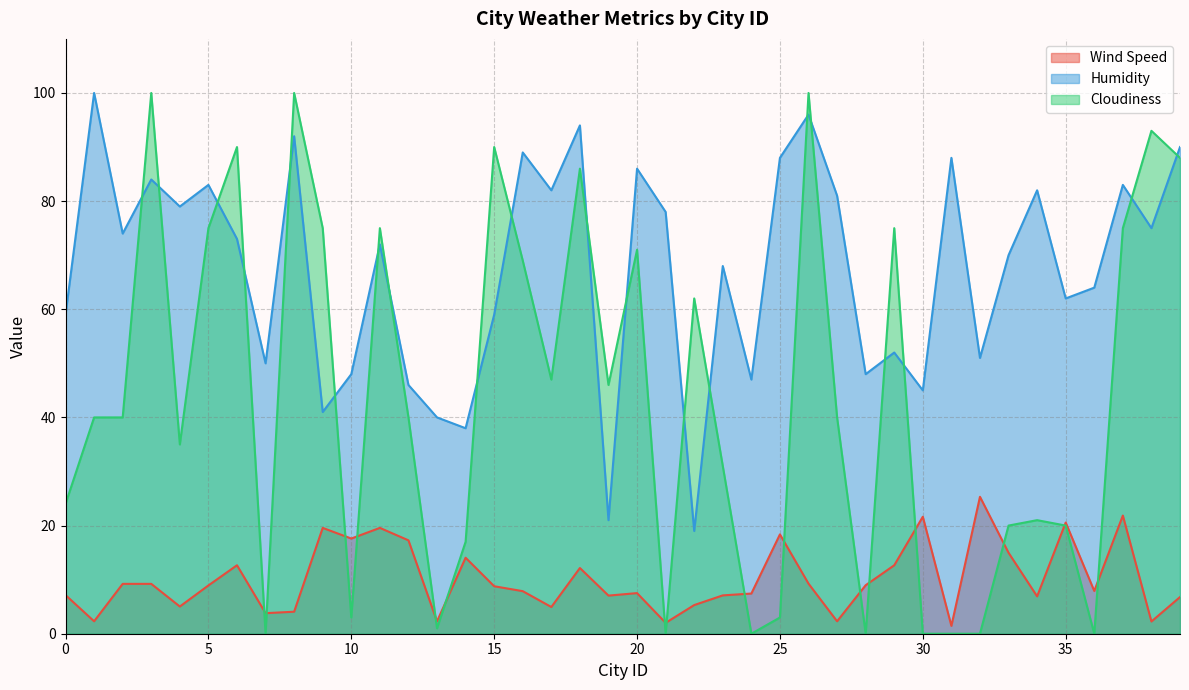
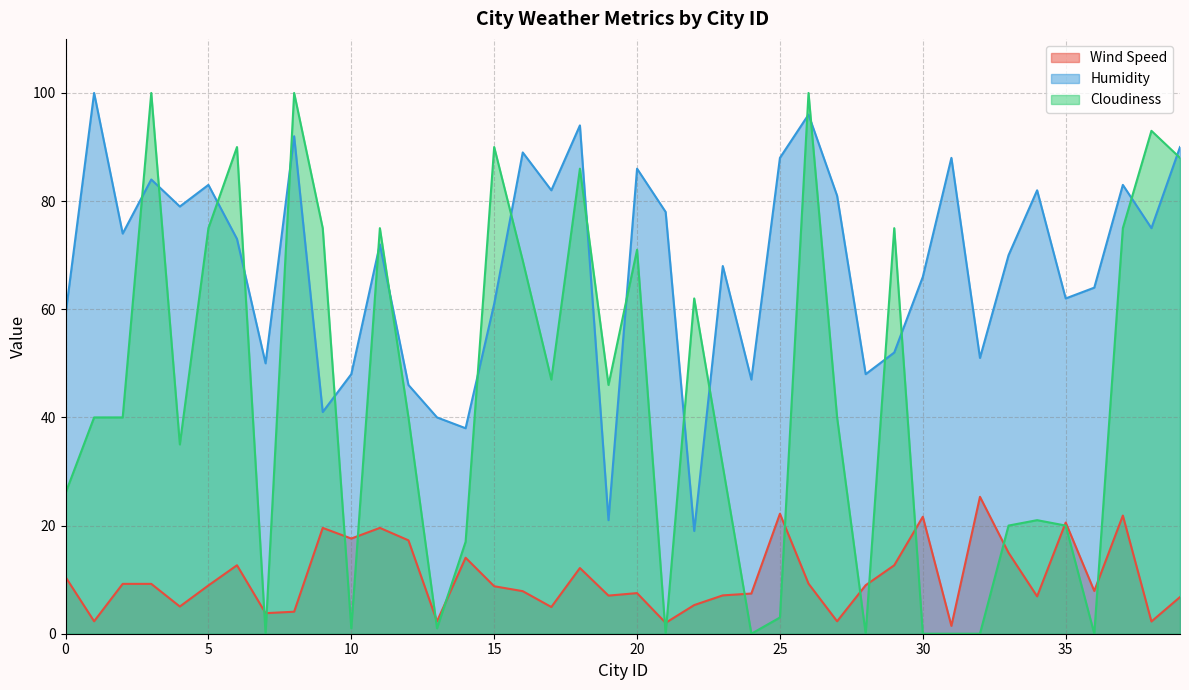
  {
    "Wind Speed": {
-     "0": 7,
+     "0": 10,
      "5": 9,
      "10": 18,
      "15": 9,
      "20": 8,
-     "25": 18,
+     "25": 22,
      "30": 22,
      "35": 21
    },
    "Humidity": {
      "0": 59,
      "5": 83,
      "10": 48,
-     "15": 59,
+     "15": 61,
      "20": 86,
      "25": 88,
-     "30": 45,
+     "30": 66,
      "35": 62
    },
    "Cloudiness": {
-     "0": 24,
+     "0": 26,
      "5": 75,
-     "10": 3,
+     "10": 1,
      "15": 90,
      "20": 71,
      "25": 3,
      "30": 0,
      "35": 20
    }
  }
